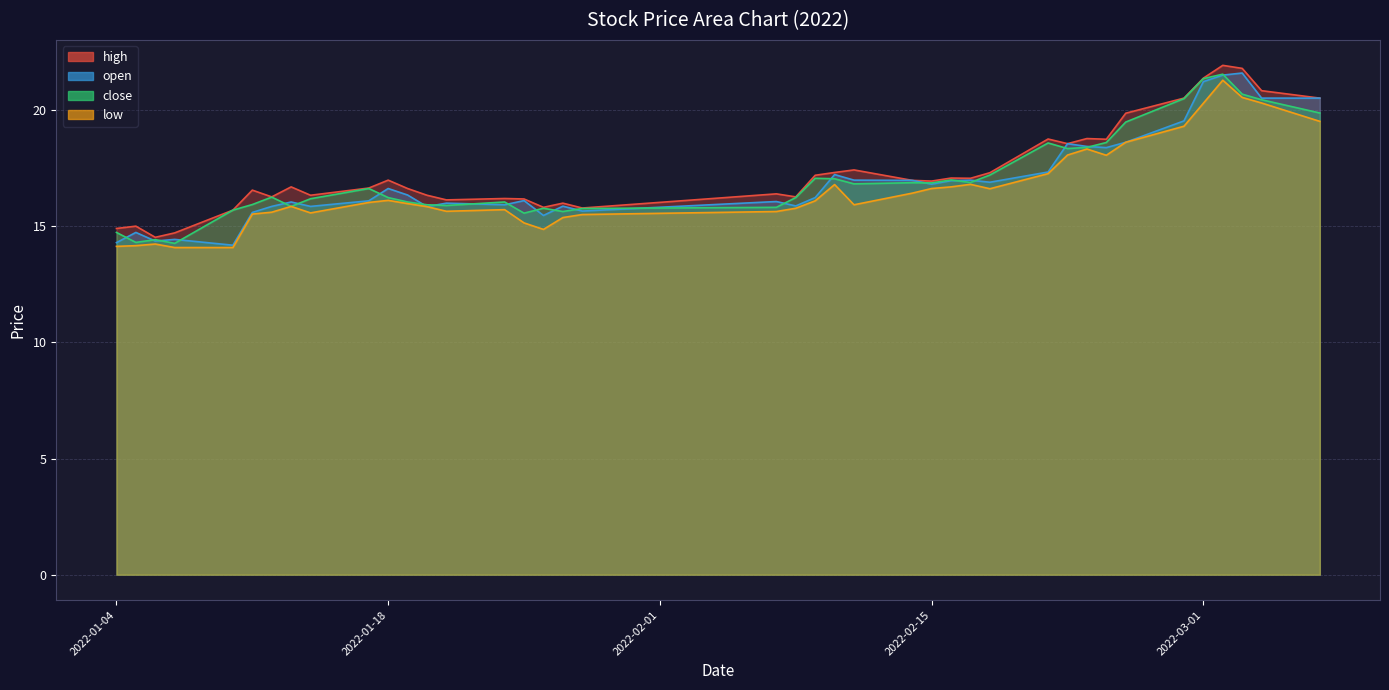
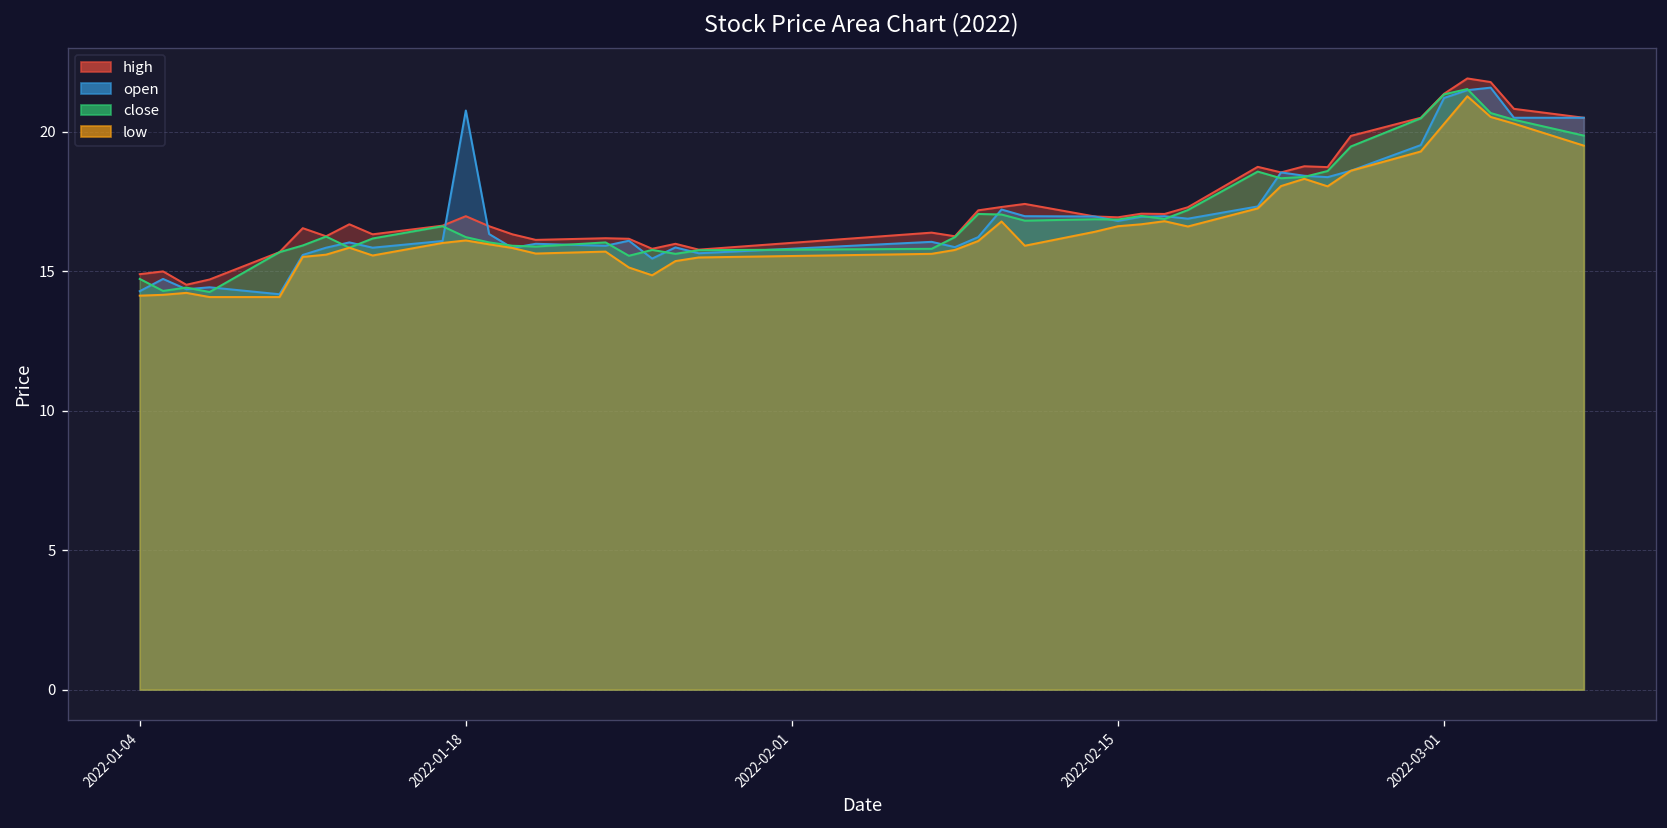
  {
    "open": {
      "2022-01-04": 14.3,
-     "2022-01-18": 16.6,
+     "2022-01-18": 20.8,
      "2022-03-01": 21.2
    },
    "close": {
      "2022-01-04": 14.7,
      "2022-01-18": 16.2
    }
  }
